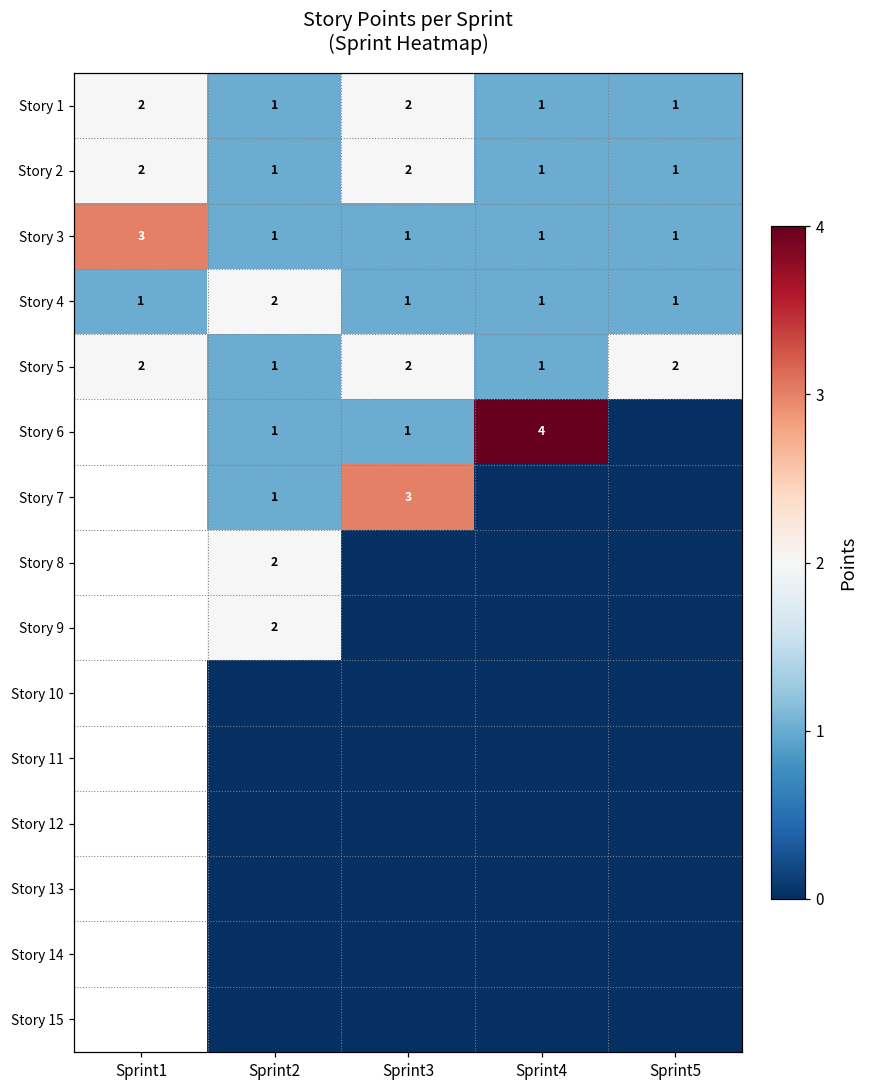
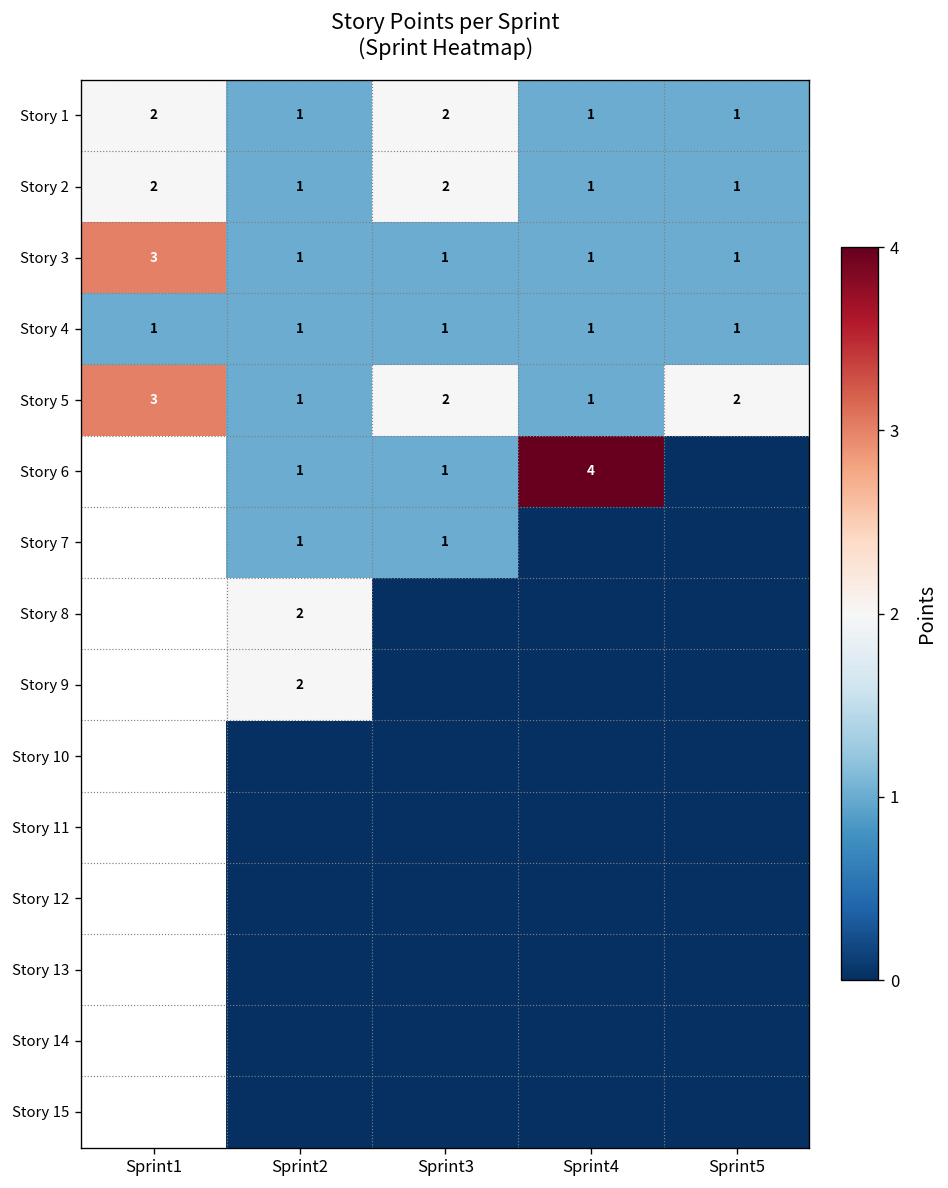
  {
    "Story 1": {
      "Sprint1": 2,
      "Sprint2": 1,
      "Sprint3": 2,
      "Sprint4": 1,
      "Sprint5": 1
    },
    "Story 2": {
      "Sprint1": 2,
      "Sprint2": 1,
      "Sprint3": 2,
      "Sprint4": 1,
      "Sprint5": 1
    },
    "Story 3": {
      "Sprint1": 3,
      "Sprint2": 1,
      "Sprint3": 1,
      "Sprint4": 1,
      "Sprint5": 1
    },
    "Story 4": {
      "Sprint1": 1,
-     "Sprint2": 2,
+     "Sprint2": 1,
      "Sprint3": 1,
      "Sprint4": 1,
      "Sprint5": 1
    },
    "Story 5": {
-     "Sprint1": 2,
+     "Sprint1": 3,
      "Sprint2": 1,
      "Sprint3": 2,
      "Sprint4": 1,
      "Sprint5": 2
    },
    "Story 6": {
      "Sprint2": 1,
      "Sprint3": 1,
      "Sprint4": 4
    },
    "Story 7": {
      "Sprint2": 1,
-     "Sprint3": 3
+     "Sprint3": 1
    },
    "Story 8": {
      "Sprint2": 2
    },
    "Story 9": {
      "Sprint2": 2
    }
  }
